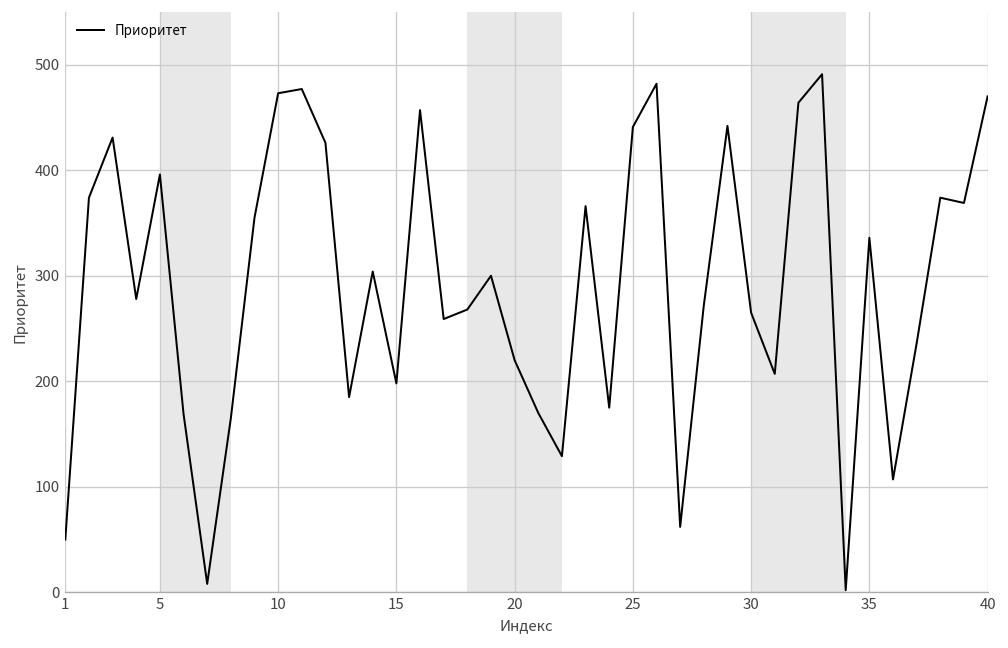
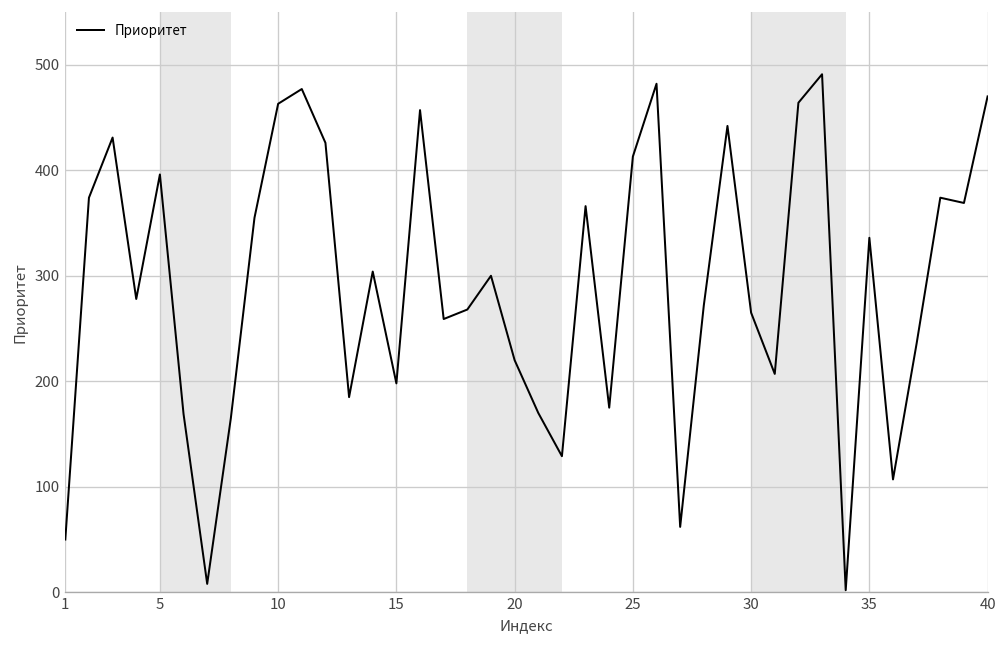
  {
    "1": 50,
    "5": 400,
-   "10": 470,
+   "10": 460,
    "15": 200,
    "20": 220,
-   "25": 440,
+   "25": 410,
    "30": 270,
    "35": 340,
    "40": 470
  }
